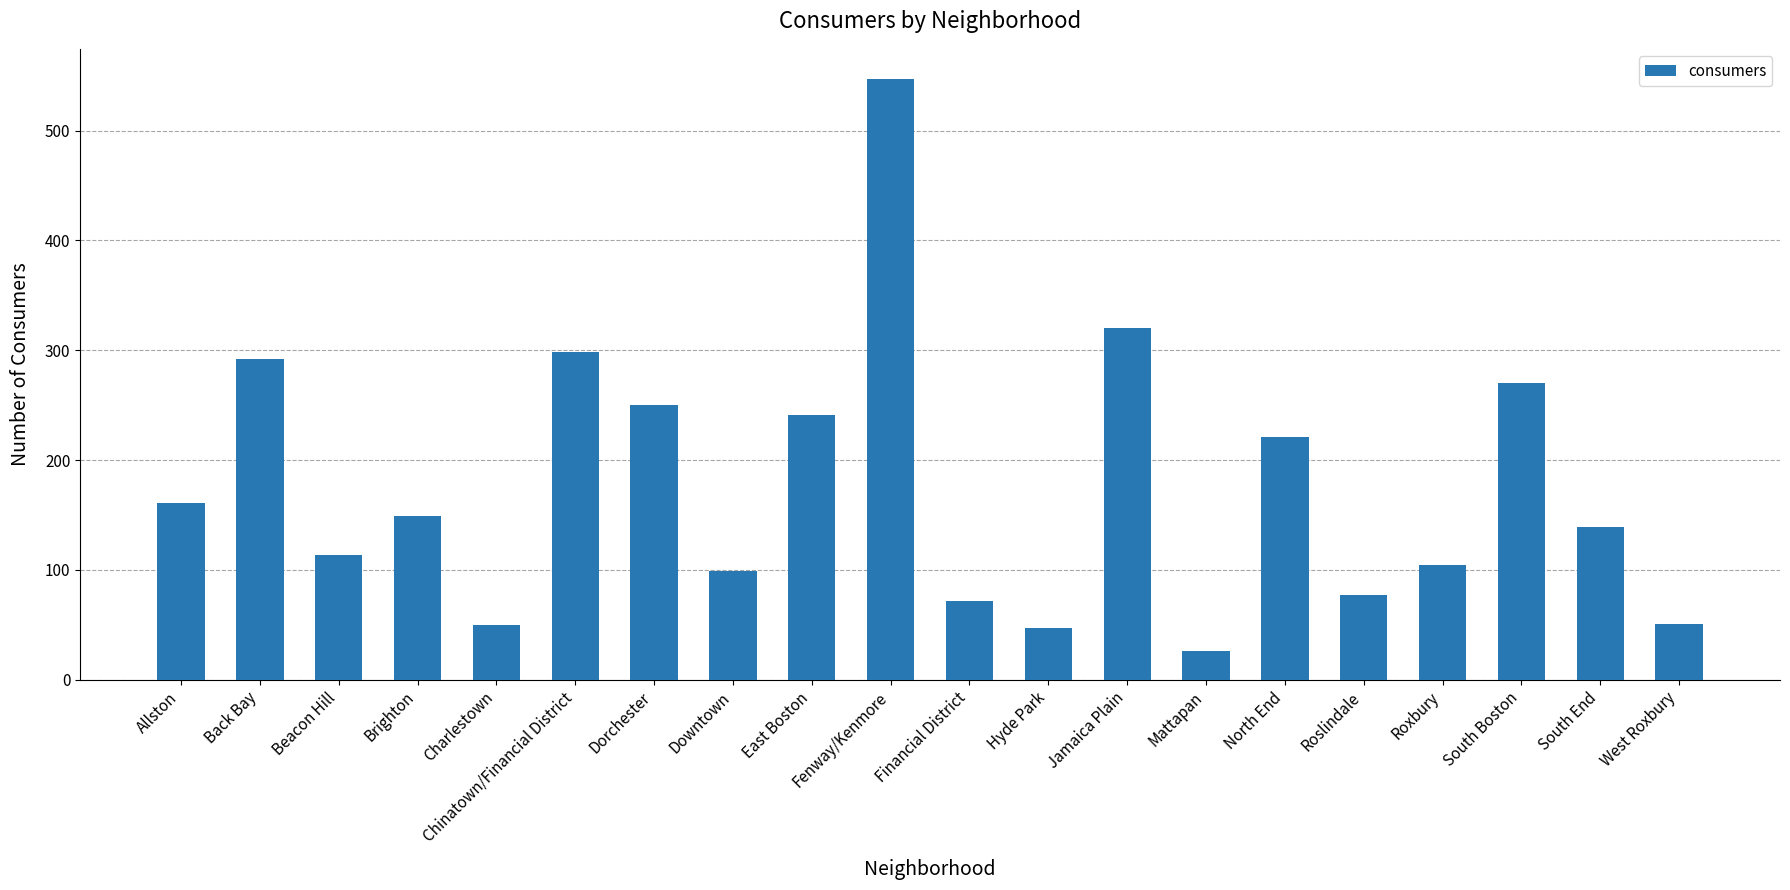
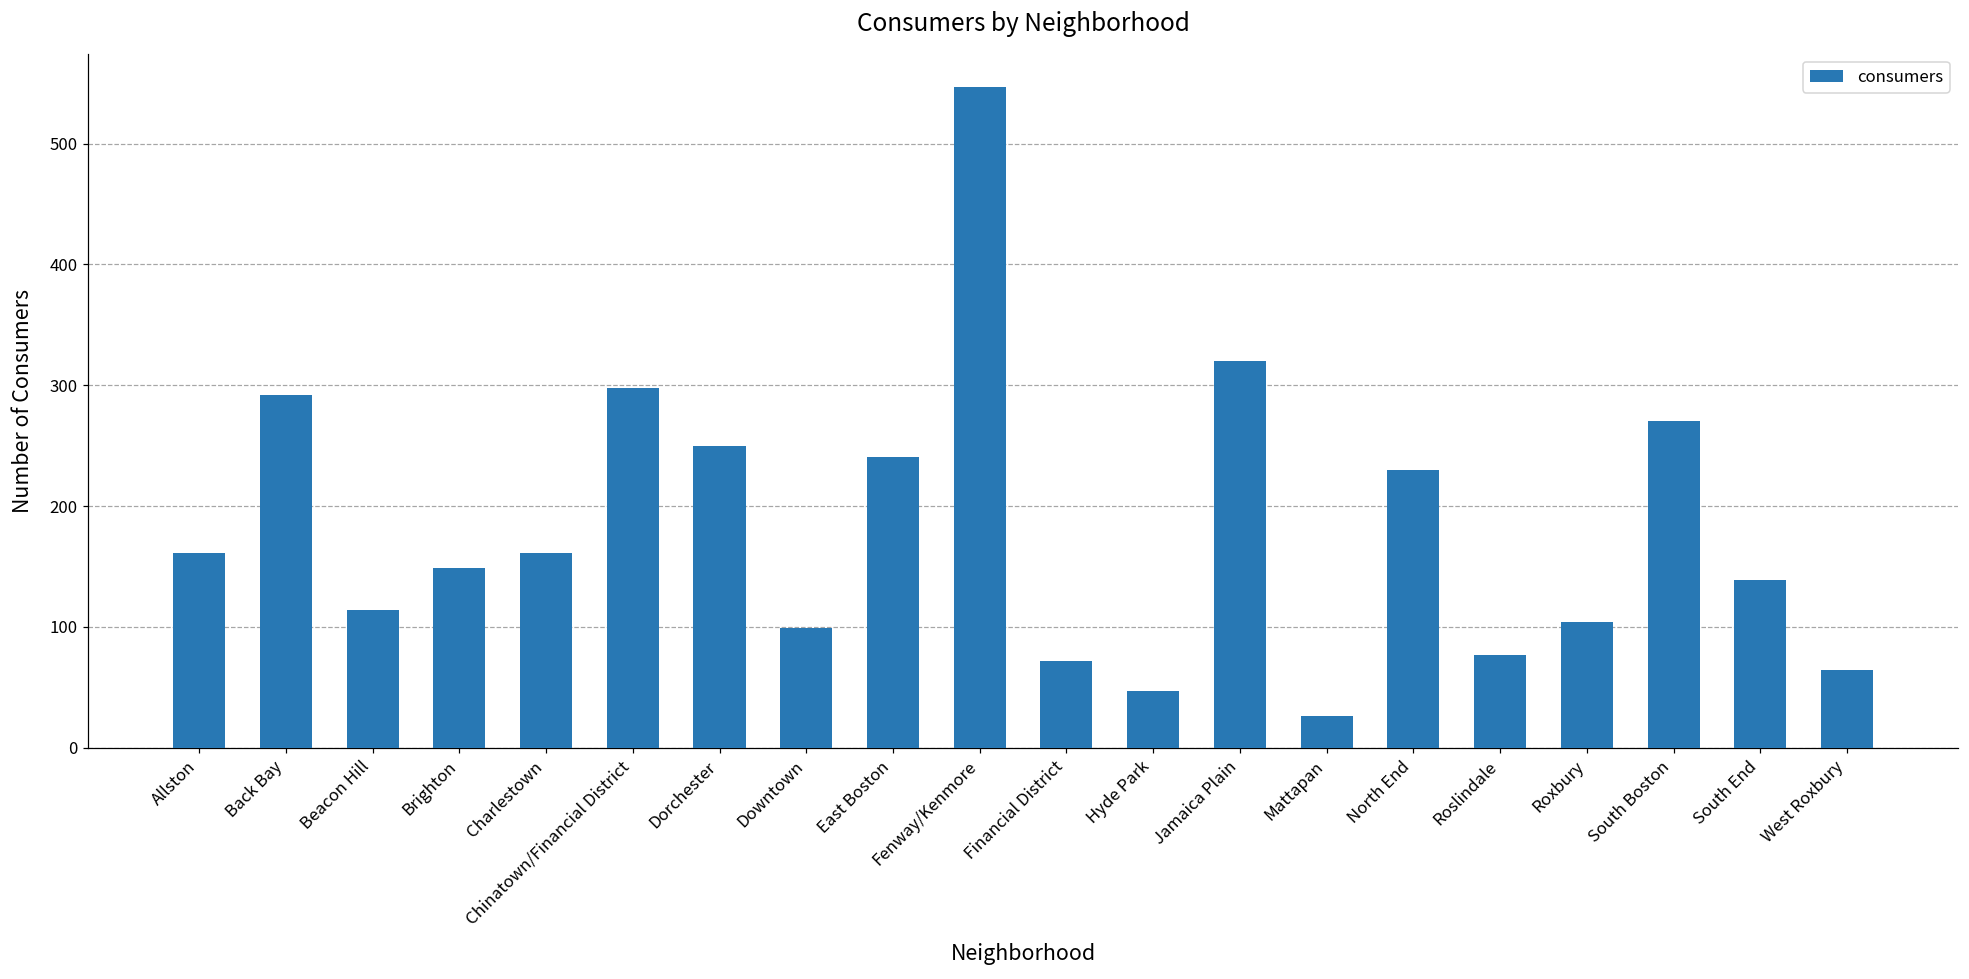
  {
    "Allston": 161,
    "Back Bay": 292,
    "Beacon Hill": 114,
    "Brighton": 149,
-   "Charlestown": 50,
+   "Charlestown": 161,
    "Chinatown/Financial District": 298,
    "Dorchester": 250,
    "Downtown": 99,
    "East Boston": 241,
    "Fenway/Kenmore": 547,
    "Financial District": 72,
    "Hyde Park": 47,
    "Jamaica Plain": 320,
    "Mattapan": 26,
-   "North End": 221,
+   "North End": 230,
    "Roslindale": 77,
    "Roxbury": 104,
    "South Boston": 270,
    "South End": 139,
-   "West Roxbury": 51
+   "West Roxbury": 64
  }
